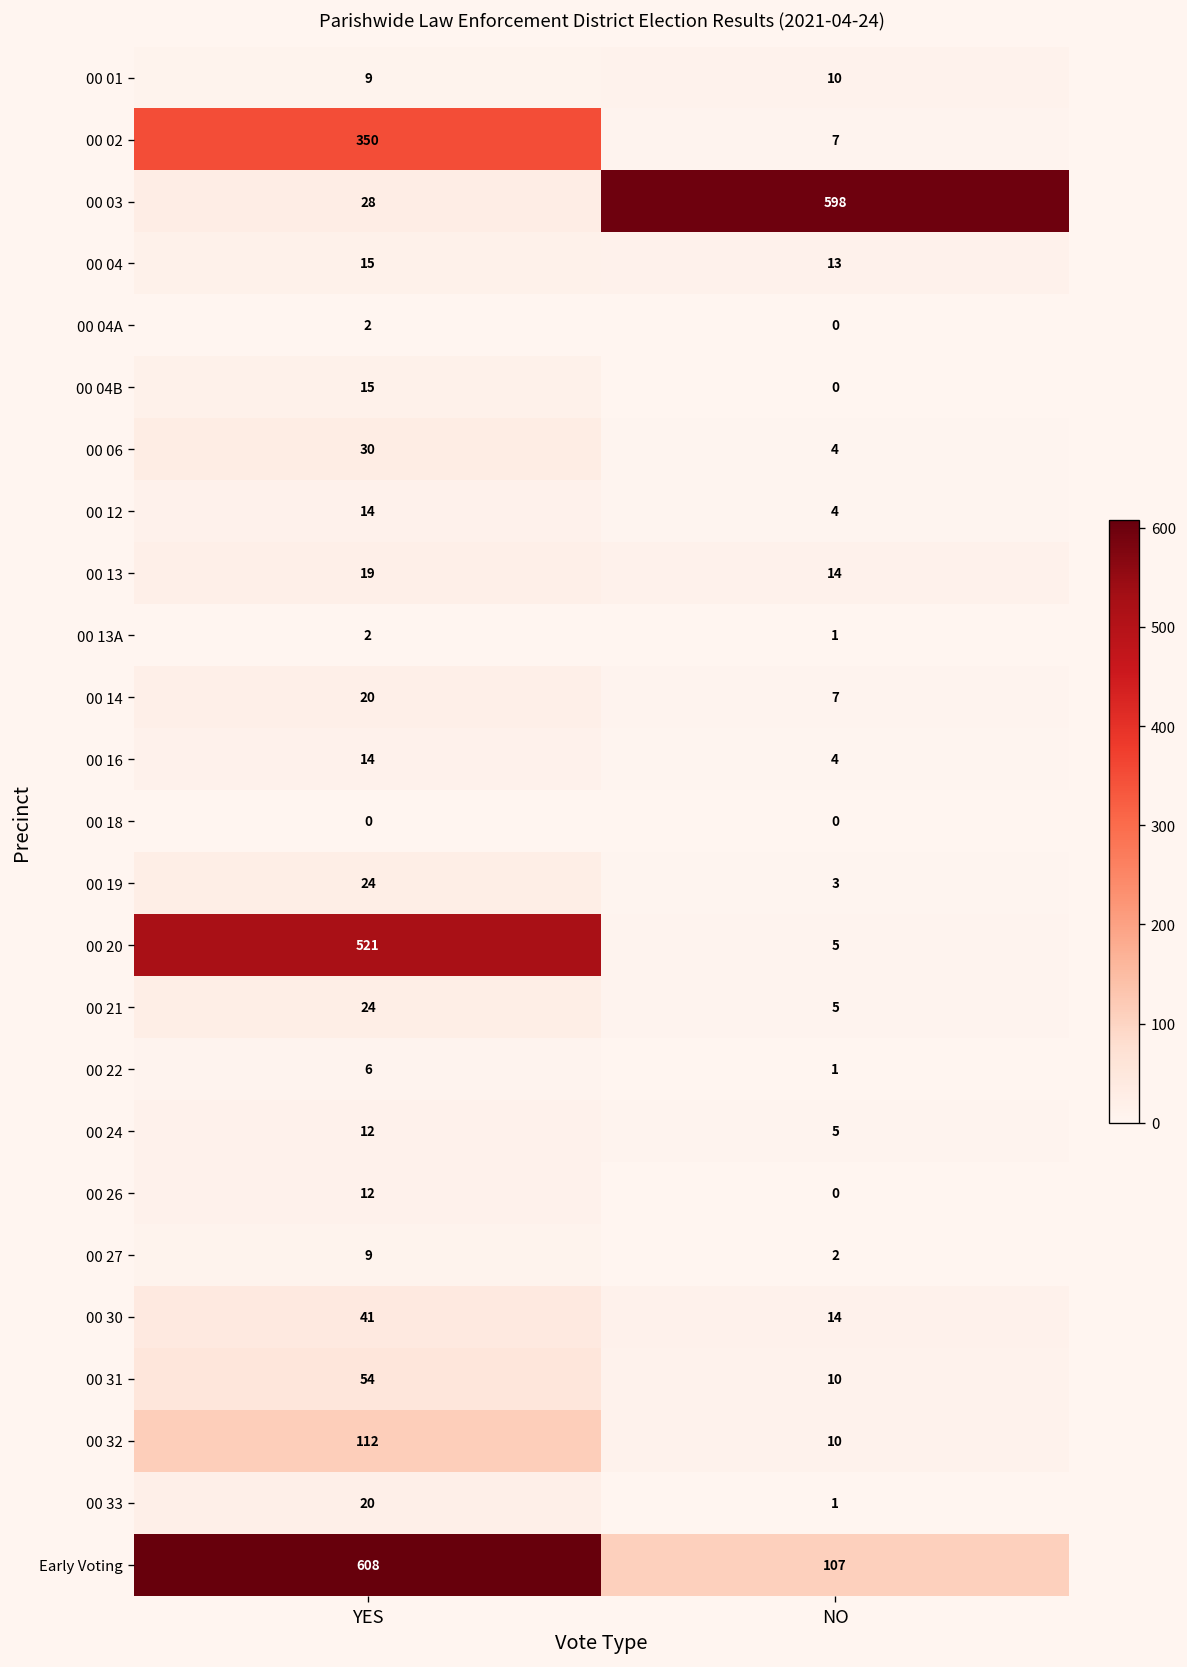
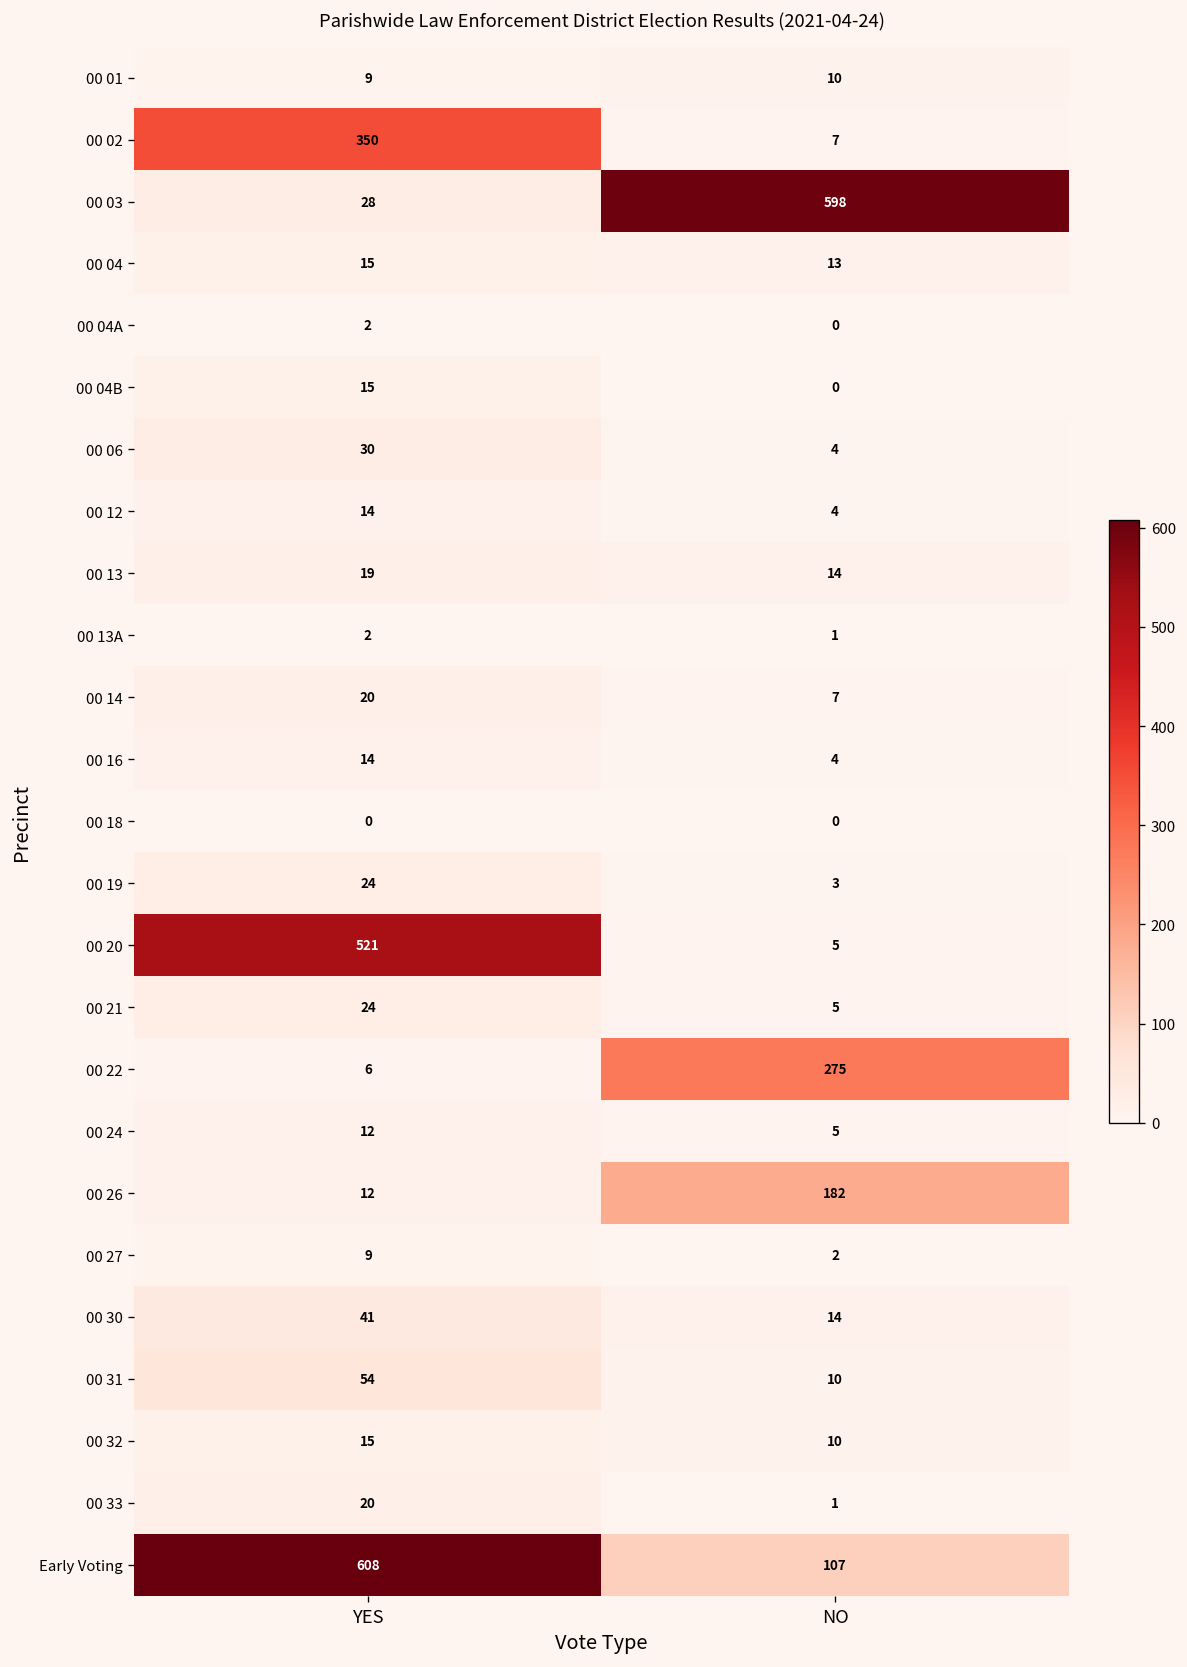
  {
    "00 01": {
      "YES": 9,
      "NO": 10
    },
    "00 02": {
      "YES": 350,
      "NO": 7
    },
    "00 03": {
      "YES": 28,
      "NO": 598
    },
    "00 04": {
      "YES": 15,
      "NO": 13
    },
    "00 04A": {
      "YES": 2,
      "NO": 0
    },
    "00 04B": {
      "YES": 15,
      "NO": 0
    },
    "00 06": {
      "YES": 30,
      "NO": 4
    },
    "00 12": {
      "YES": 14,
      "NO": 4
    },
    "00 13": {
      "YES": 19,
      "NO": 14
    },
    "00 13A": {
      "YES": 2,
      "NO": 1
    },
    "00 14": {
      "YES": 20,
      "NO": 7
    },
    "00 16": {
      "YES": 14,
      "NO": 4
    },
    "00 18": {
      "YES": 0,
      "NO": 0
    },
    "00 19": {
      "YES": 24,
      "NO": 3
    },
    "00 20": {
      "YES": 521,
      "NO": 5
    },
    "00 21": {
      "YES": 24,
      "NO": 5
    },
    "00 22": {
      "YES": 6,
-     "NO": 1
+     "NO": 275
    },
    "00 24": {
      "YES": 12,
      "NO": 5
    },
    "00 26": {
      "YES": 12,
-     "NO": 0
+     "NO": 182
    },
    "00 27": {
      "YES": 9,
      "NO": 2
    },
    "00 30": {
      "YES": 41,
      "NO": 14
    },
    "00 31": {
      "YES": 54,
      "NO": 10
    },
    "00 32": {
-     "YES": 112,
+     "YES": 15,
      "NO": 10
    },
    "00 33": {
      "YES": 20,
      "NO": 1
    },
    "Early Voting": {
      "YES": 608,
      "NO": 107
    }
  }
